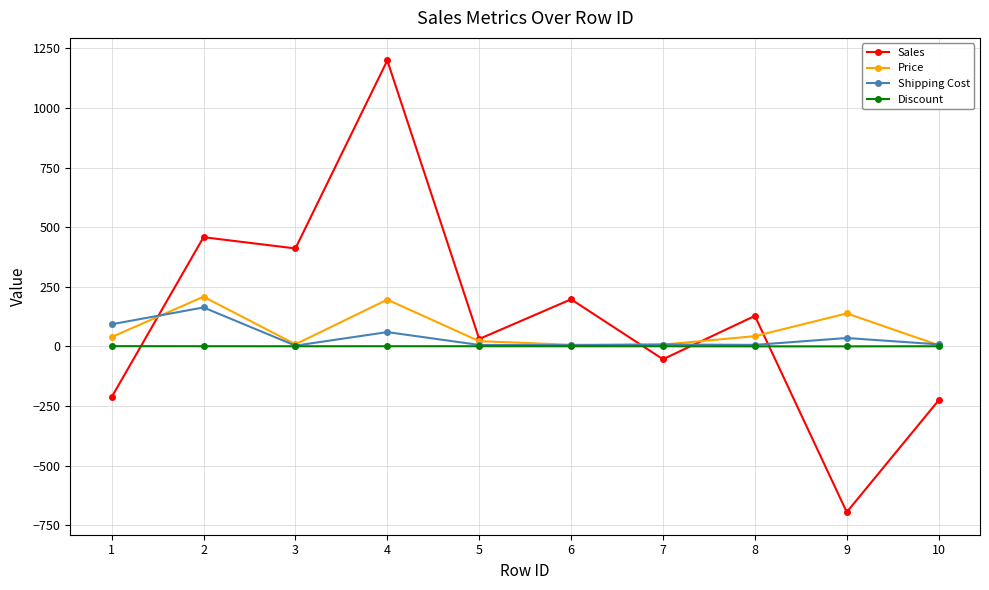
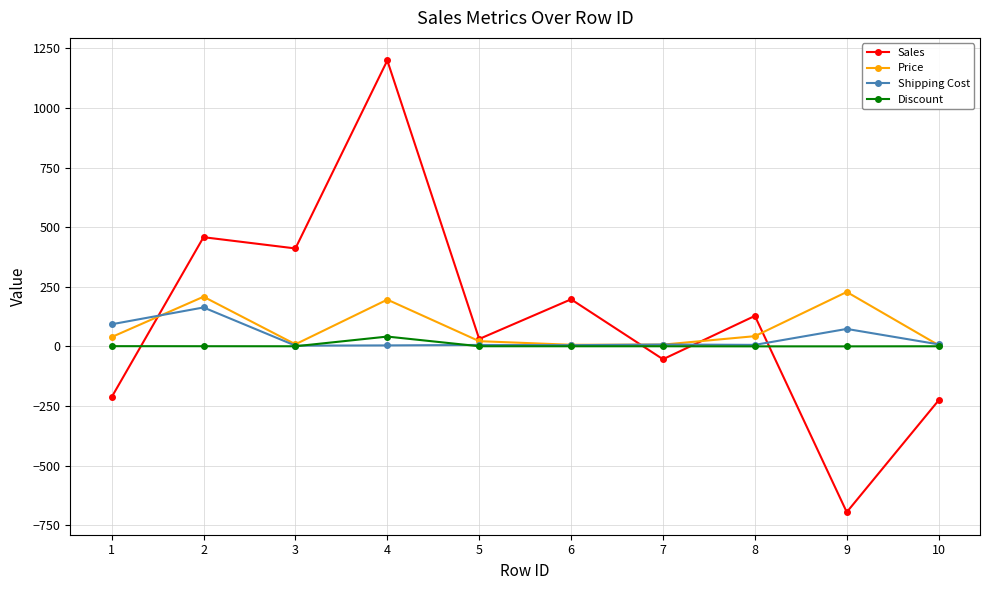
  {
    "Sales": {
      "1": -210,
      "2": 460,
      "3": 410,
      "4": 1200,
      "6": 200,
      "7": -50,
      "8": 130,
      "9": -700,
      "10": -230
    },
    "Price": {
      "1": 40,
      "2": 210,
      "4": 200,
      "8": 40,
-     "9": 140
+     "9": 230
    },
    "Shipping Cost": {
      "1": 90,
      "2": 160,
-     "4": 60,
-     "9": 40
+     "4": 0,
+     "9": 70
    },
    "Discount": {
      "1": 0,
      "2": 0,
-     "4": 0,
+     "4": 40,
      "9": 0
    }
  }
